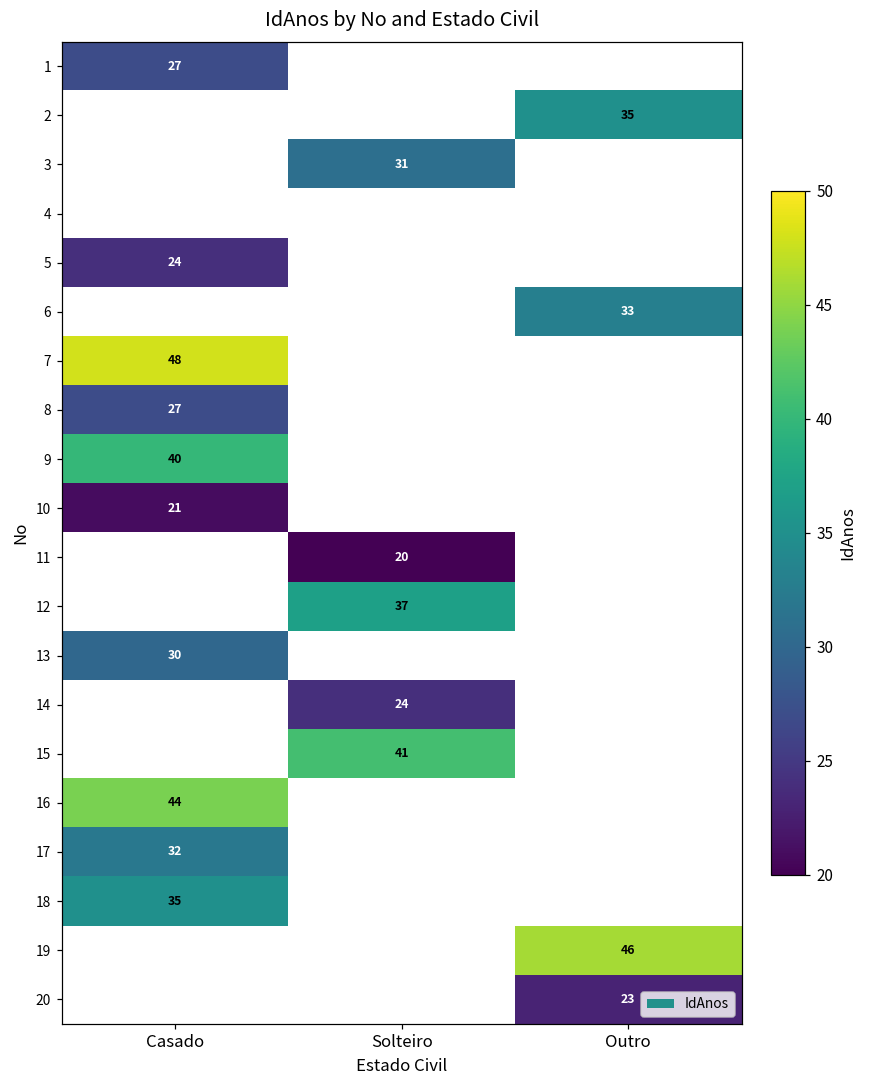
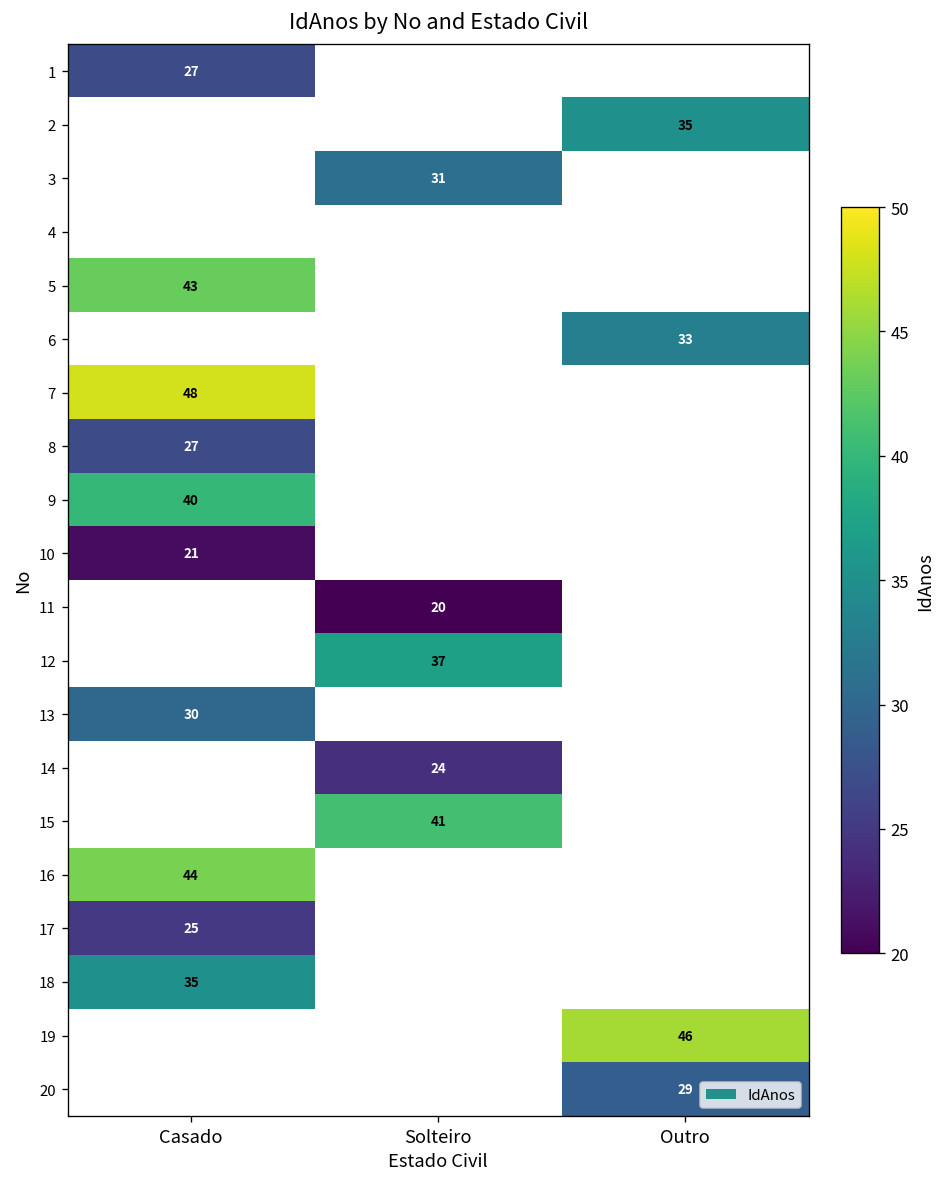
  {
    "1": {
      "Casado": 27
    },
    "2": {
      "Outro": 35
    },
    "3": {
      "Solteiro": 31
    },
    "5": {
-     "Casado": 24
+     "Casado": 43
    },
    "6": {
      "Outro": 33
    },
    "7": {
      "Casado": 48
    },
    "8": {
      "Casado": 27
    },
    "9": {
      "Casado": 40
    },
    "10": {
      "Casado": 21
    },
    "11": {
      "Solteiro": 20
    },
    "12": {
      "Solteiro": 37
    },
    "13": {
      "Casado": 30
    },
    "14": {
      "Solteiro": 24
    },
    "15": {
      "Solteiro": 41
    },
    "16": {
      "Casado": 44
    },
    "17": {
-     "Casado": 32
+     "Casado": 25
    },
    "18": {
      "Casado": 35
    },
    "19": {
      "Outro": 46
    },
    "20": {
-     "Outro": 23
+     "Outro": 29
    }
  }
